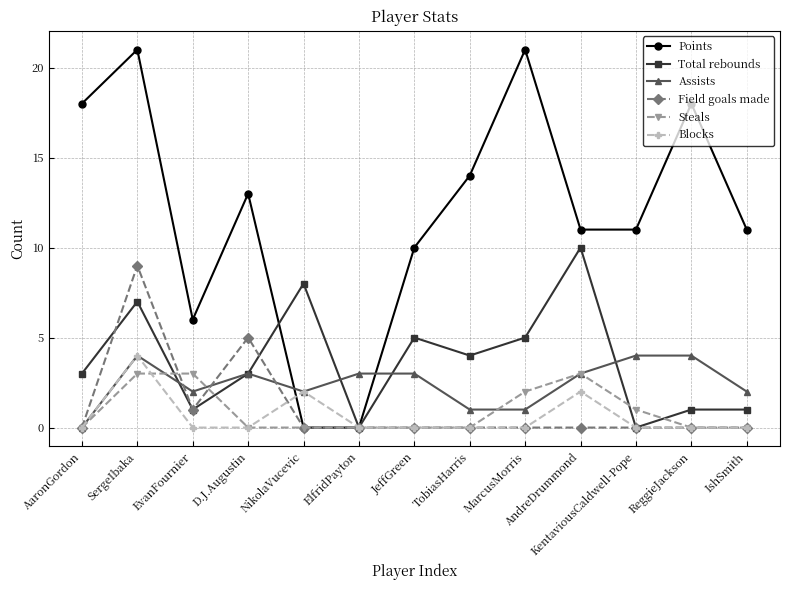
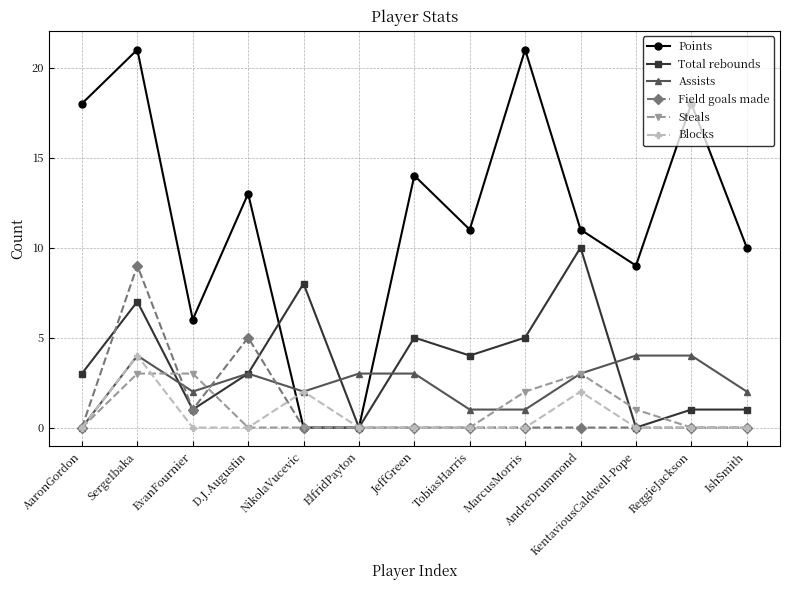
  {
    "Points": {
      "AaronGordon": 18,
      "SergeIbaka": 21,
      "EvanFournier": 6,
      "D.J.Augustin": 13,
-     "JeffGreen": 10,
-     "TobiasHarris": 14,
+     "JeffGreen": 14,
+     "TobiasHarris": 11,
      "MarcusMorris": 21,
      "AndreDrummond": 11,
-     "KentaviousCaldwell-Pope": 11,
-     "IshSmith": 11
+     "KentaviousCaldwell-Pope": 9,
+     "IshSmith": 10
    }
  }
